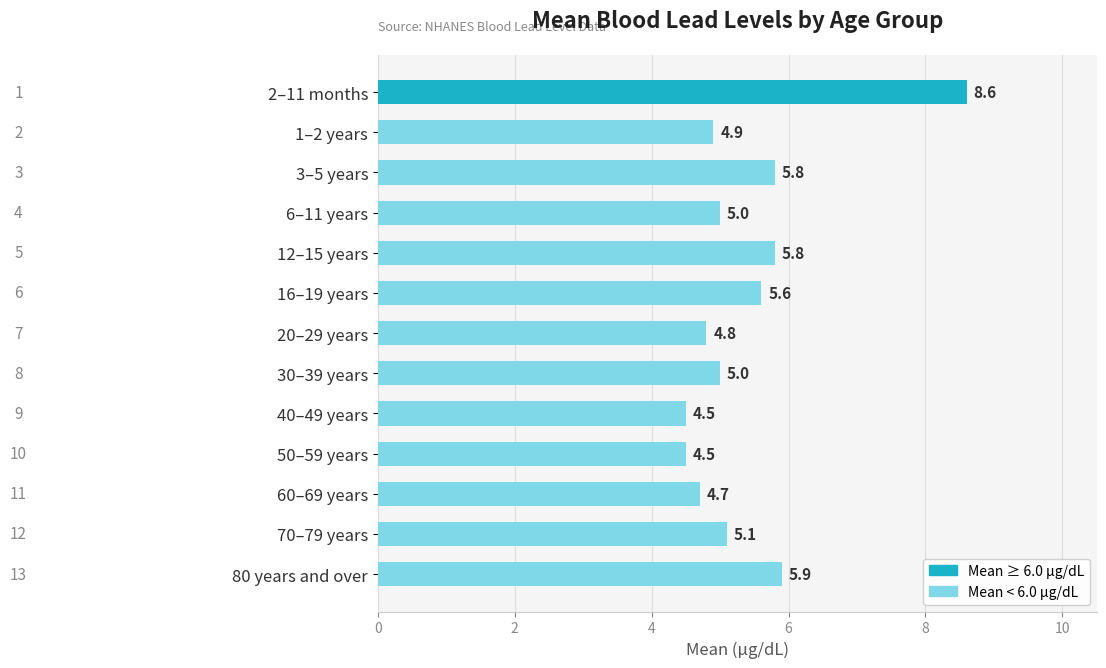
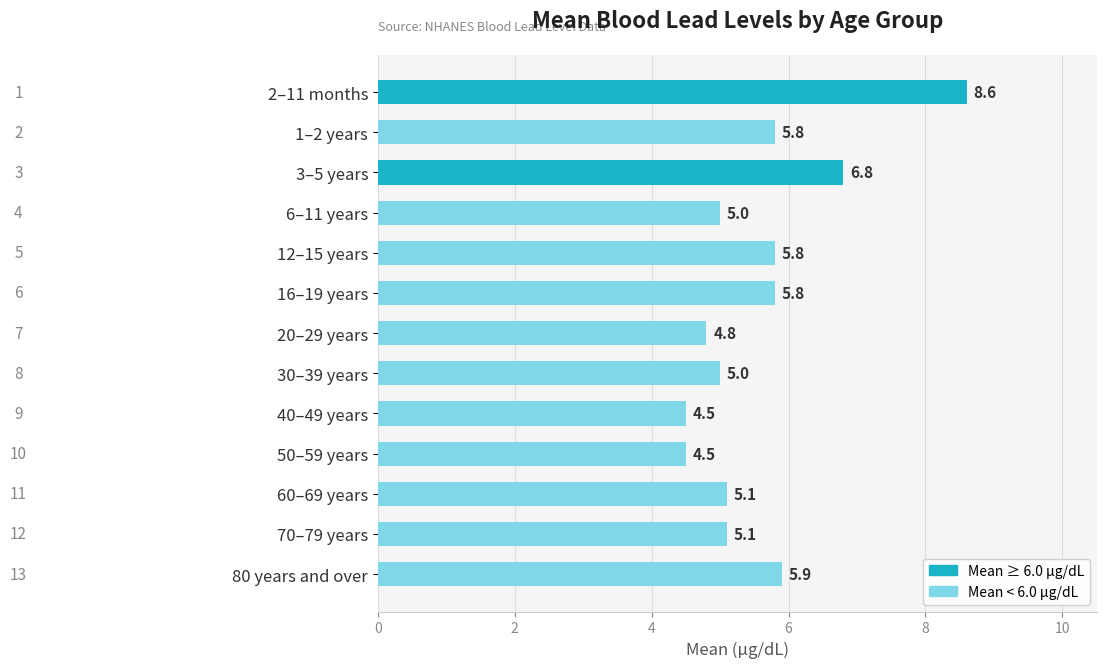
  {
    "2–11 months": 8.6,
-   "1–2 years": 4.9,
-   "3–5 years": 5.8,
+   "1–2 years": 5.8,
+   "3–5 years": 6.8,
    "6–11 years": 5.0,
    "12–15 years": 5.8,
-   "16–19 years": 5.6,
+   "16–19 years": 5.8,
    "20–29 years": 4.8,
    "30–39 years": 5.0,
    "40–49 years": 4.5,
    "50–59 years": 4.5,
-   "60–69 years": 4.7,
+   "60–69 years": 5.1,
    "70–79 years": 5.1,
    "80 years and over": 5.9
  }
